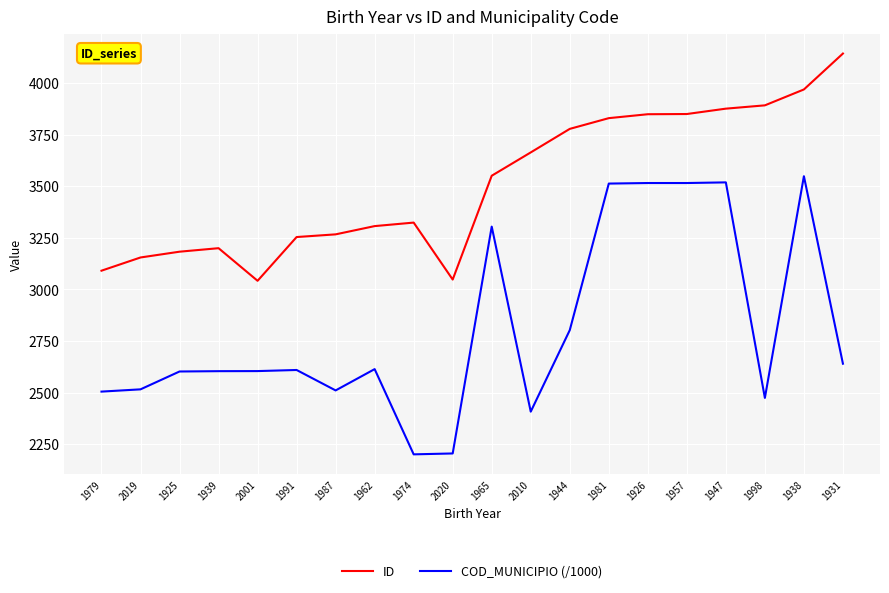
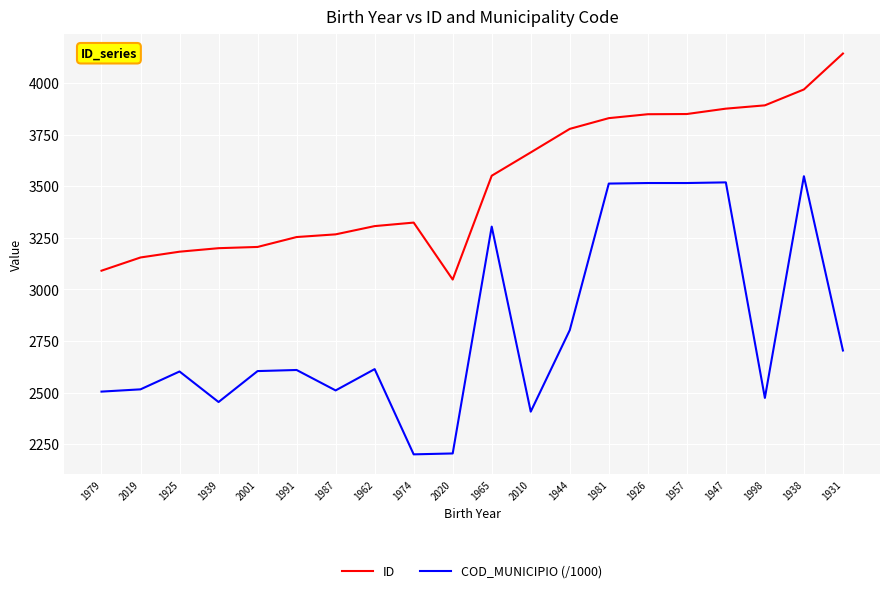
  {
    "ID": {
      "1979": 3090,
      "2019": 3160,
      "1925": 3180,
      "1939": 3200,
-     "2001": 3040,
+     "2001": 3210,
      "1991": 3250,
      "1987": 3270,
      "1962": 3310,
      "1974": 3320,
      "2020": 3050,
      "1965": 3550,
      "2010": 3660,
      "1944": 3780,
      "1981": 3830,
      "1926": 3850,
      "1957": 3850,
      "1947": 3880,
      "1998": 3890,
      "1938": 3970,
      "1931": 4140
    },
    "COD_MUNICIPIO (/1000)": {
      "1979": 2510,
      "2019": 2520,
      "1925": 2600,
-     "1939": 2600,
+     "1939": 2450,
      "2001": 2600,
      "1991": 2610,
      "1987": 2510,
      "1962": 2610,
      "1974": 2200,
      "2020": 2210,
      "1965": 3300,
      "2010": 2410,
      "1944": 2800,
      "1981": 3510,
      "1926": 3520,
      "1957": 3520,
      "1947": 3520,
      "1998": 2470,
      "1938": 3550,
-     "1931": 2640
+     "1931": 2700
    }
  }
